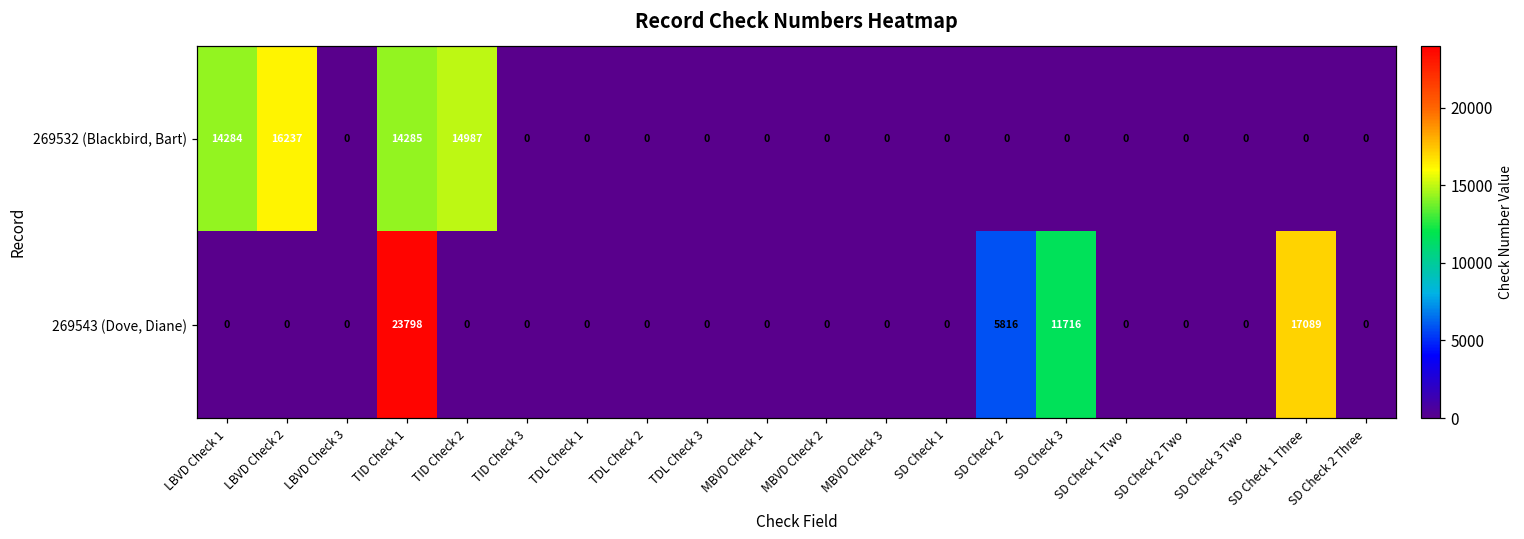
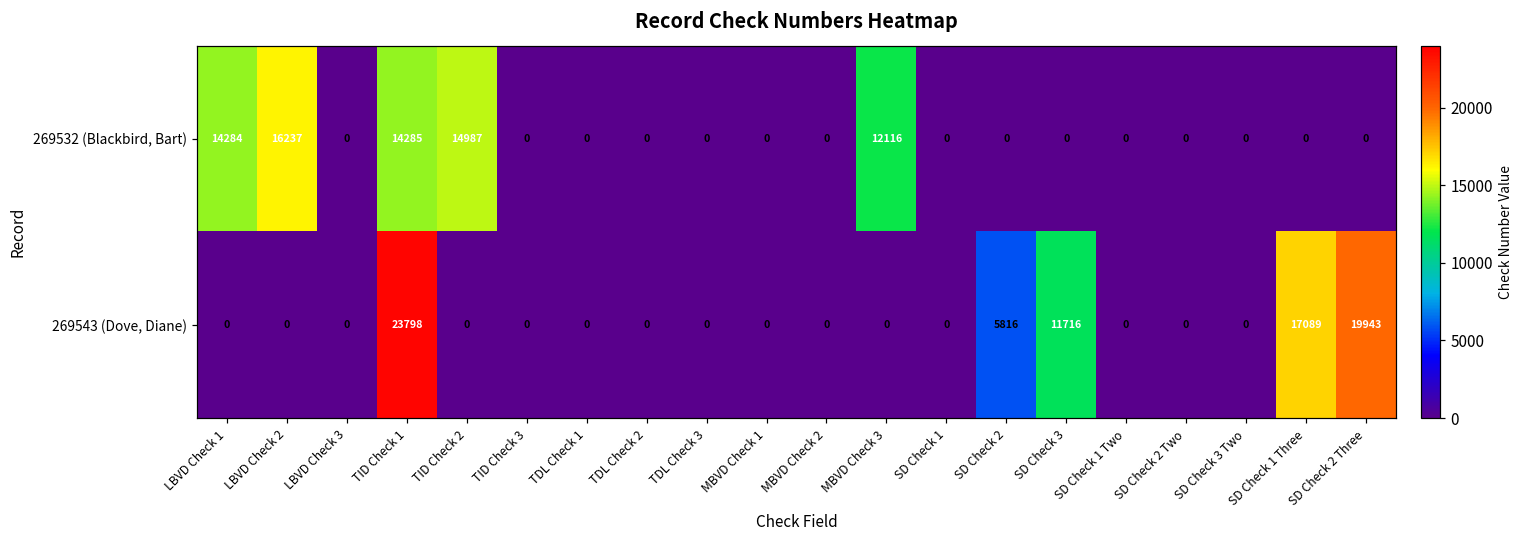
  {
    "269532 (Blackbird, Bart)": {
      "LBVD Check 1": 14284,
      "LBVD Check 2": 16237,
      "LBVD Check 3": 0,
      "TID Check 1": 14285,
      "TID Check 2": 14987,
      "TID Check 3": 0,
      "TDL Check 1": 0,
      "TDL Check 2": 0,
      "TDL Check 3": 0,
      "MBVD Check 1": 0,
      "MBVD Check 2": 0,
-     "MBVD Check 3": 0,
+     "MBVD Check 3": 12116,
      "SD Check 1": 0,
      "SD Check 2": 0,
      "SD Check 3": 0,
      "SD Check 1 Two": 0,
      "SD Check 2 Two": 0,
      "SD Check 3 Two": 0,
      "SD Check 1 Three": 0,
      "SD Check 2 Three": 0
    },
    "269543 (Dove, Diane)": {
      "LBVD Check 1": 0,
      "LBVD Check 2": 0,
      "LBVD Check 3": 0,
      "TID Check 1": 23798,
      "TID Check 2": 0,
      "TID Check 3": 0,
      "TDL Check 1": 0,
      "TDL Check 2": 0,
      "TDL Check 3": 0,
      "MBVD Check 1": 0,
      "MBVD Check 2": 0,
      "MBVD Check 3": 0,
      "SD Check 1": 0,
      "SD Check 2": 5816,
      "SD Check 3": 11716,
      "SD Check 1 Two": 0,
      "SD Check 2 Two": 0,
      "SD Check 3 Two": 0,
      "SD Check 1 Three": 17089,
-     "SD Check 2 Three": 0
+     "SD Check 2 Three": 19943
    }
  }
